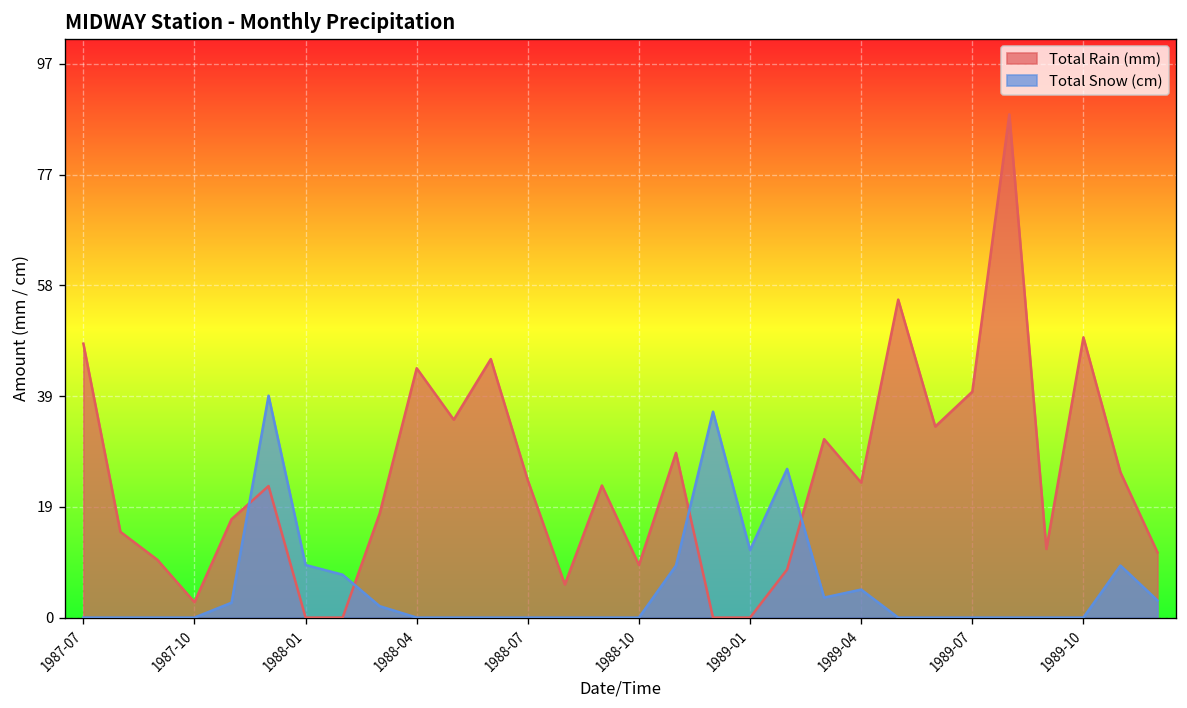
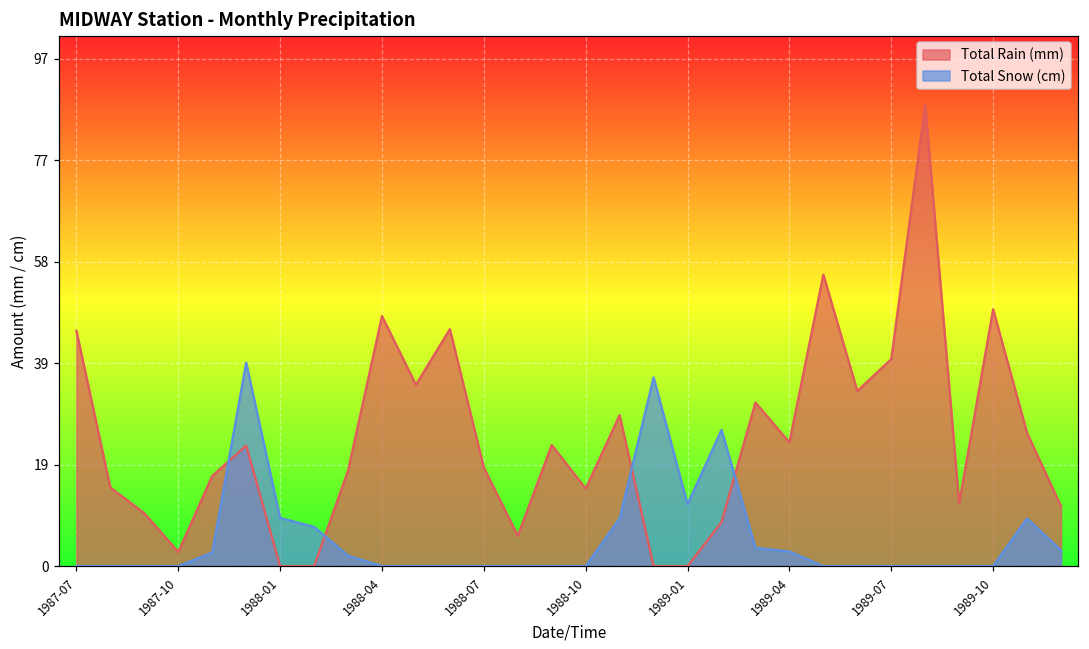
  {
    "Total Rain (mm)": {
-     "1987-07": 48,
+     "1987-07": 45,
      "1987-10": 3,
      "1988-01": 0,
-     "1988-04": 44,
-     "1988-07": 24,
-     "1988-10": 9,
+     "1988-04": 48,
+     "1988-07": 19,
+     "1988-10": 15,
      "1989-01": 0,
      "1989-04": 24,
      "1989-07": 40,
      "1989-10": 49
    },
    "Total Snow (cm)": {
      "1987-07": 0,
      "1987-10": 0,
      "1988-01": 9,
      "1988-04": 0,
      "1988-07": 0,
      "1988-10": 0,
      "1989-01": 12,
-     "1989-04": 5,
+     "1989-04": 3,
      "1989-07": 0,
      "1989-10": 0
    }
  }
